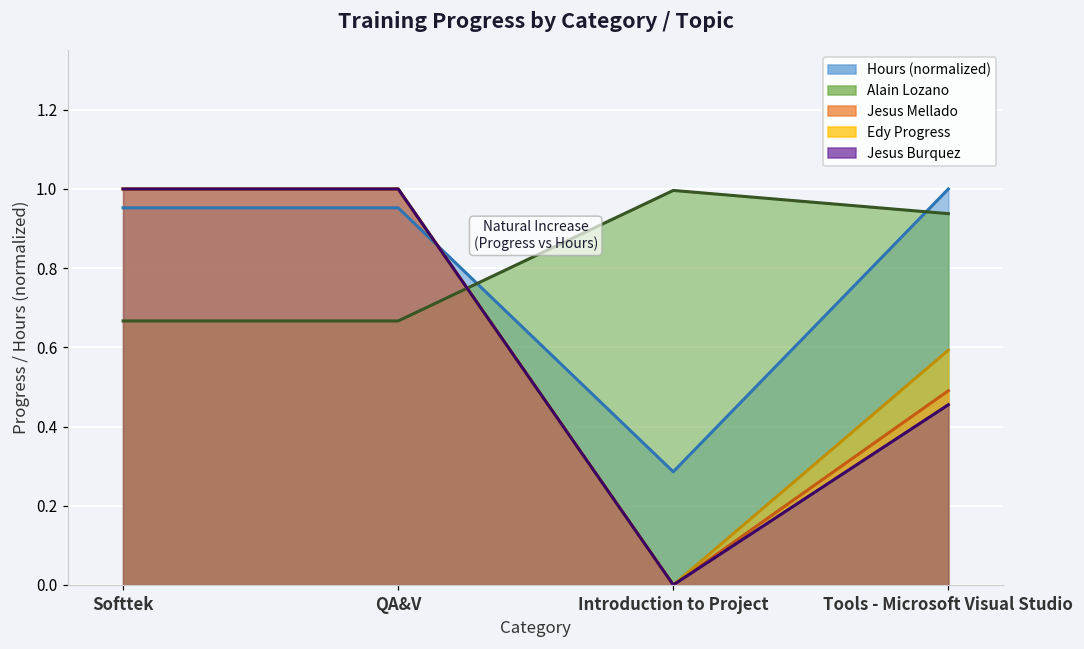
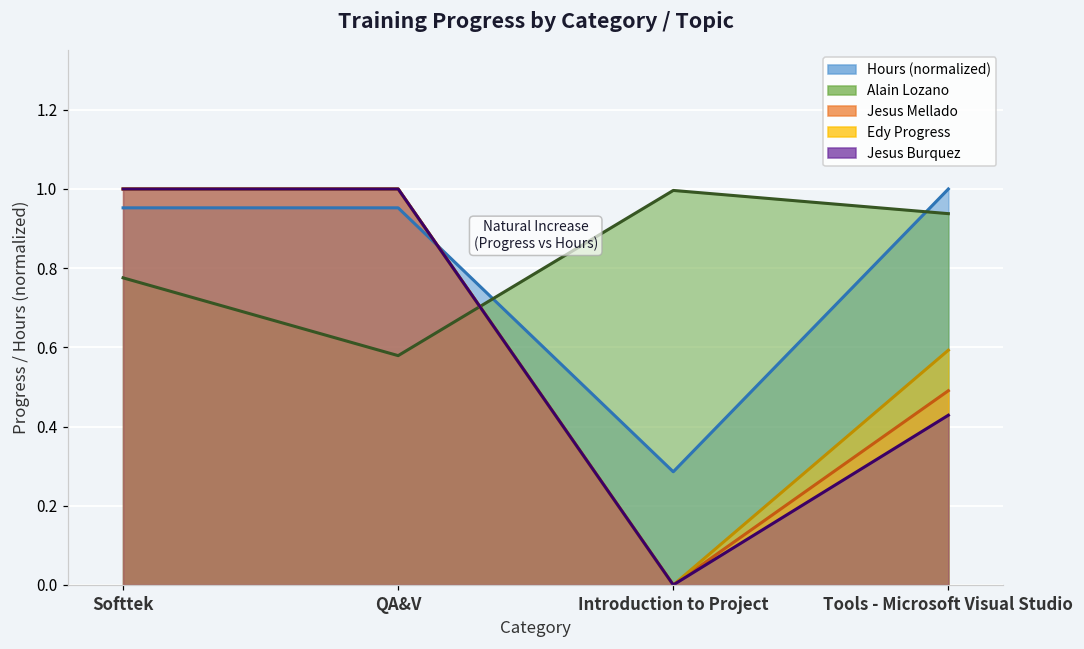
  {
    "Hours (normalized)": {
      "Softtek": 0.95,
      "QA&V": 0.95,
      "Introduction to Project": 0.29,
      "Tools - Microsoft Visual Studio": 1.00
    },
    "Alain Lozano": {
-     "Softtek": 0.67,
-     "QA&V": 0.67,
+     "Softtek": 0.78,
+     "QA&V": 0.58,
      "Introduction to Project": 1.00,
      "Tools - Microsoft Visual Studio": 0.94
    },
    "Jesus Burquez": {
-     "Tools - Microsoft Visual Studio": 0.46
+     "Tools - Microsoft Visual Studio": 0.43
    }
  }
